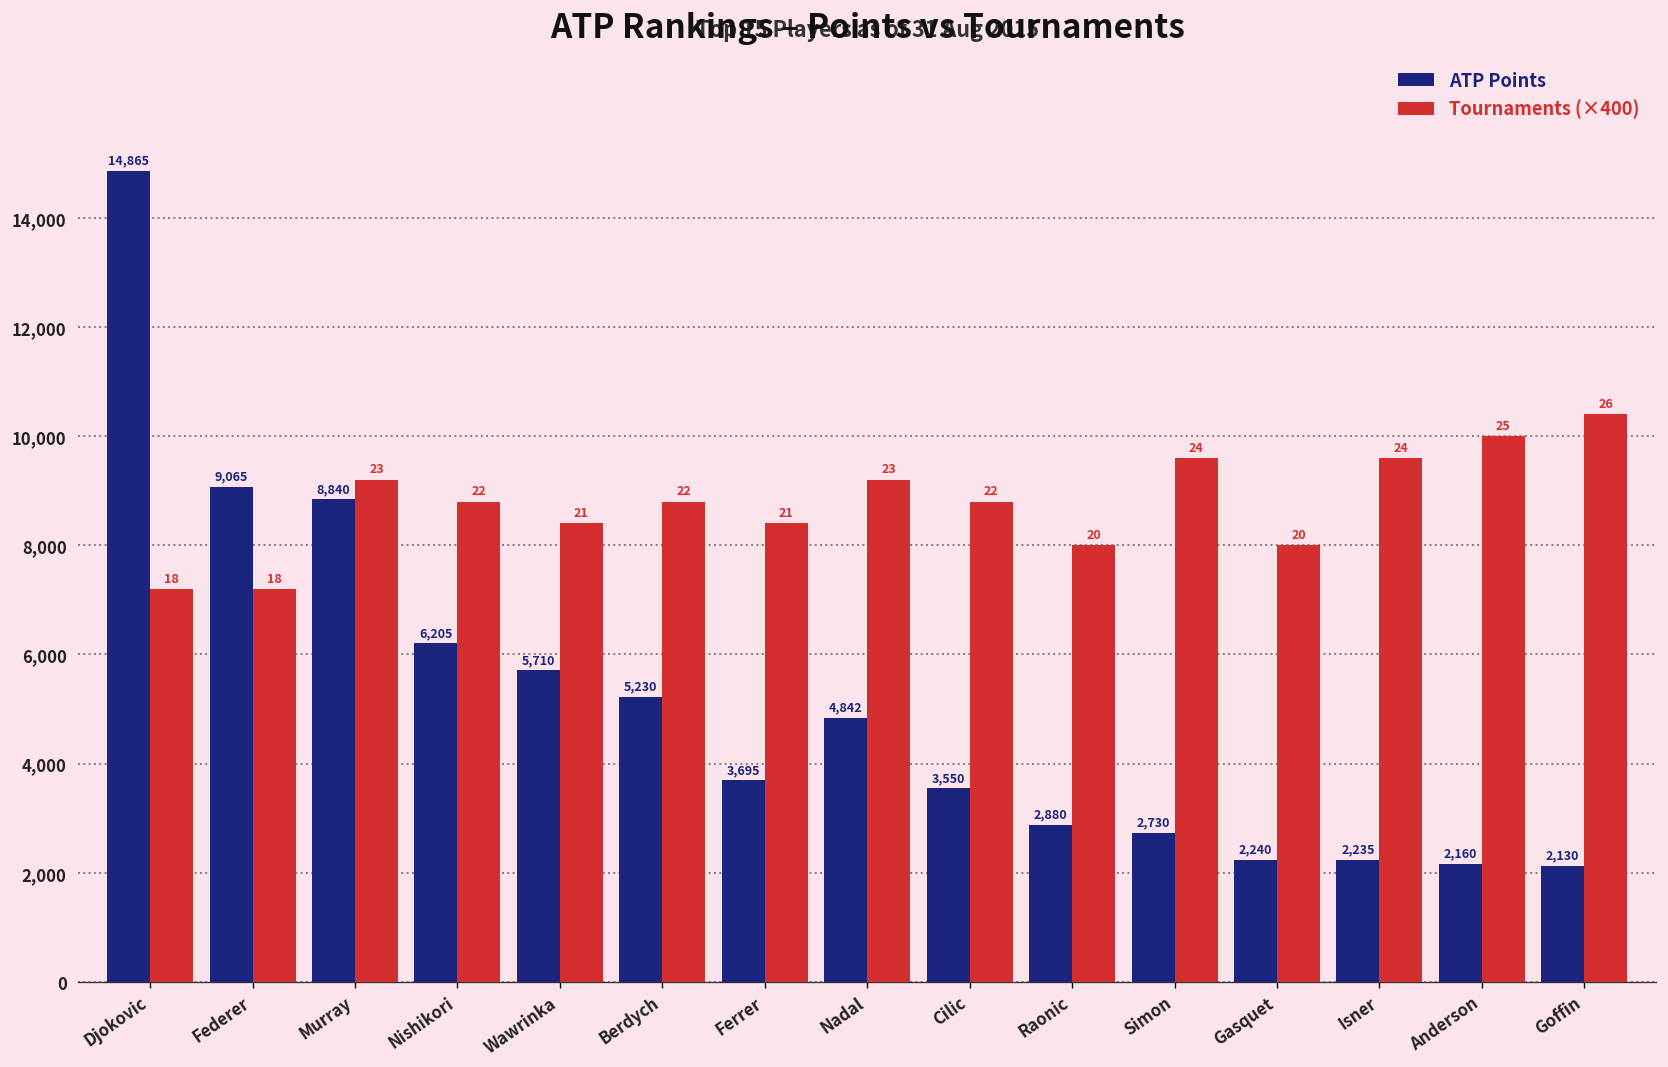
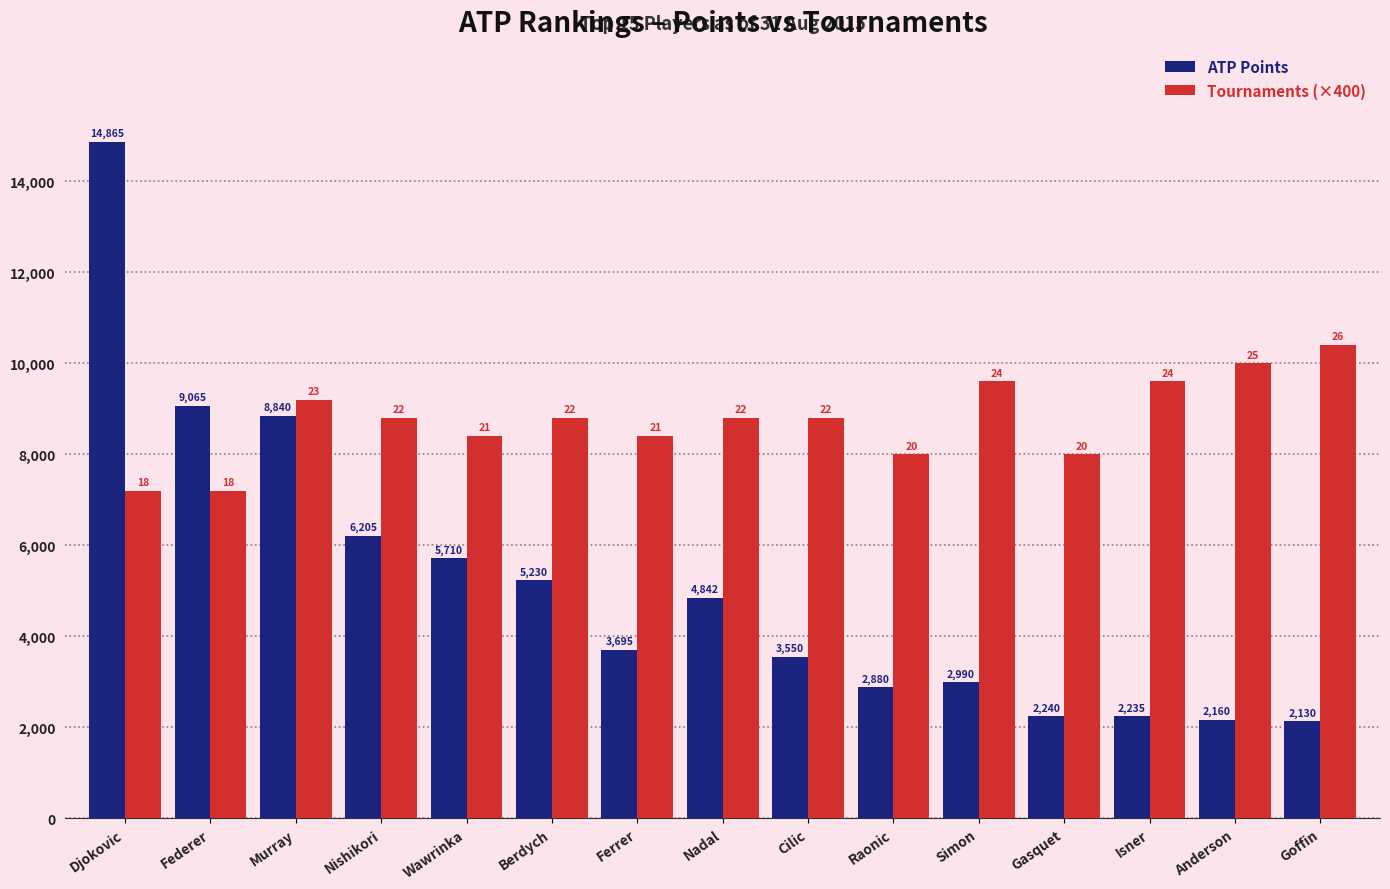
  {
    "ATP Points": {
      "Djokovic": "14,865",
      "Federer": "9,065",
      "Murray": "8,840",
      "Nishikori": "6,205",
      "Wawrinka": "5,710",
      "Berdych": "5,230",
      "Ferrer": "3,695",
      "Nadal": "4,842",
      "Cilic": "3,550",
      "Raonic": "2,880",
-     "Simon": "2,730",
+     "Simon": "2,990",
      "Gasquet": "2,240",
      "Isner": "2,235",
      "Anderson": "2,160",
      "Goffin": "2,130"
    },
    "Tournaments (×400)": {
-     "Nadal": "23"
+     "Nadal": "22"
    }
  }
